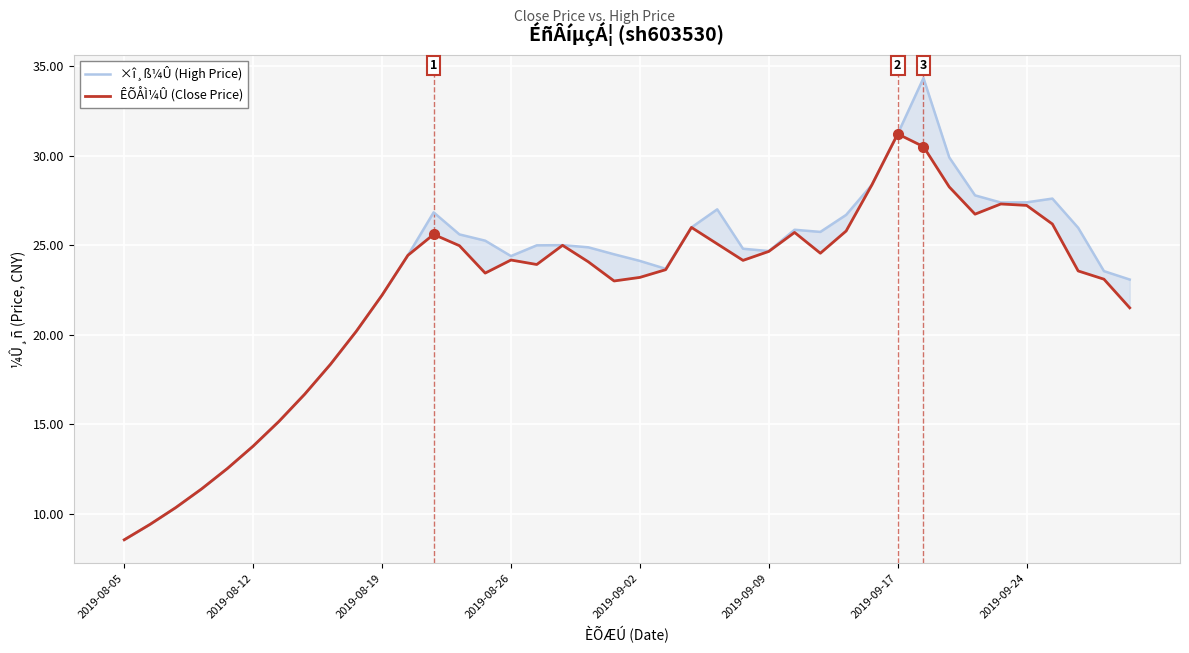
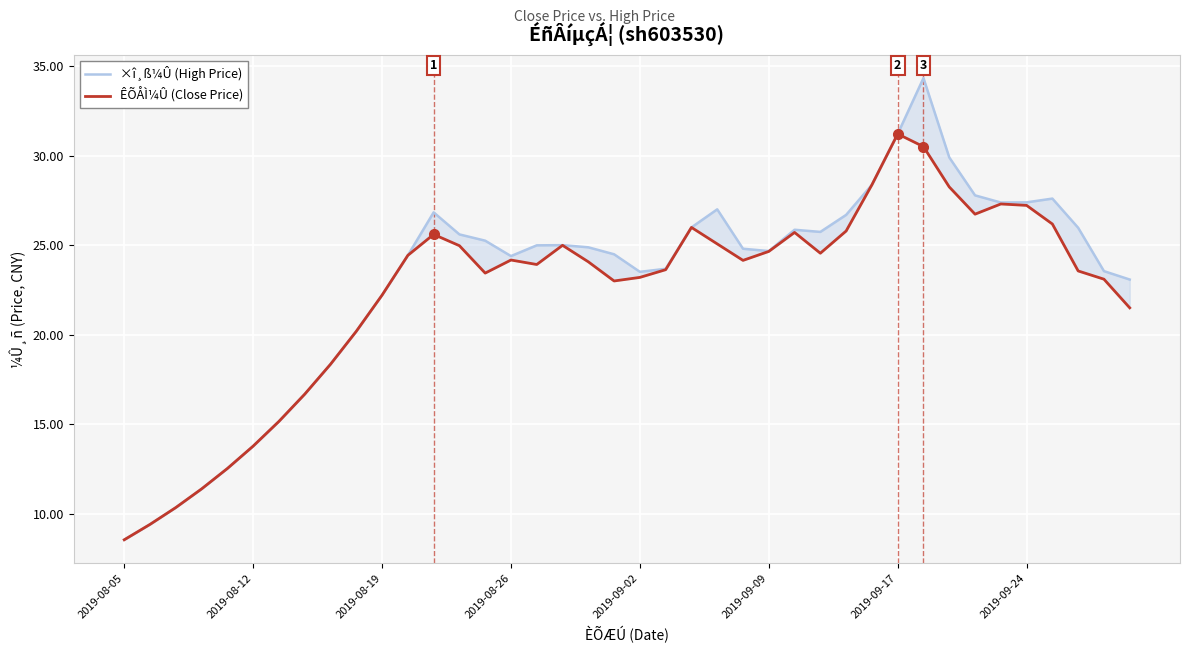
  {
    "×î¸ß¼Û (High Price)": {
      "2019-08-26": 24.4,
-     "2019-09-02": 24.1,
+     "2019-09-02": 23.5,
      "2019-09-24": 27.4
    }
  }
